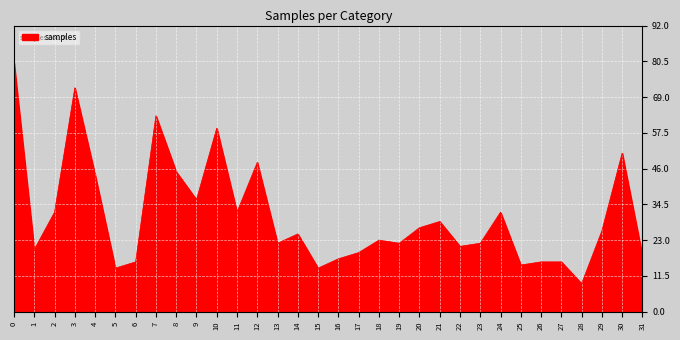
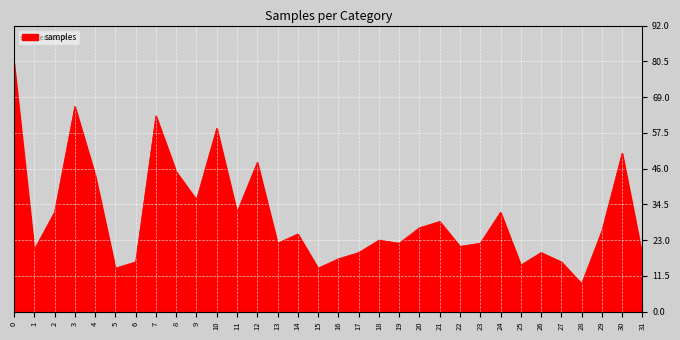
  {
    "0": 80,
    "1": 20,
    "2": 32,
-   "3": 72,
+   "3": 66,
    "4": 44,
    "5": 14,
    "6": 16,
    "7": 63,
    "8": 45,
    "9": 36,
    "10": 59,
    "11": 32,
    "12": 48,
    "13": 22,
    "14": 25,
    "15": 14,
    "16": 17,
    "17": 19,
    "18": 23,
    "19": 22,
    "20": 27,
    "21": 29,
    "22": 21,
    "23": 22,
    "24": 32,
    "25": 15,
-   "26": 16,
+   "26": 19,
    "27": 16,
    "28": 9,
    "29": 26,
    "30": 51,
    "31": 18
  }
